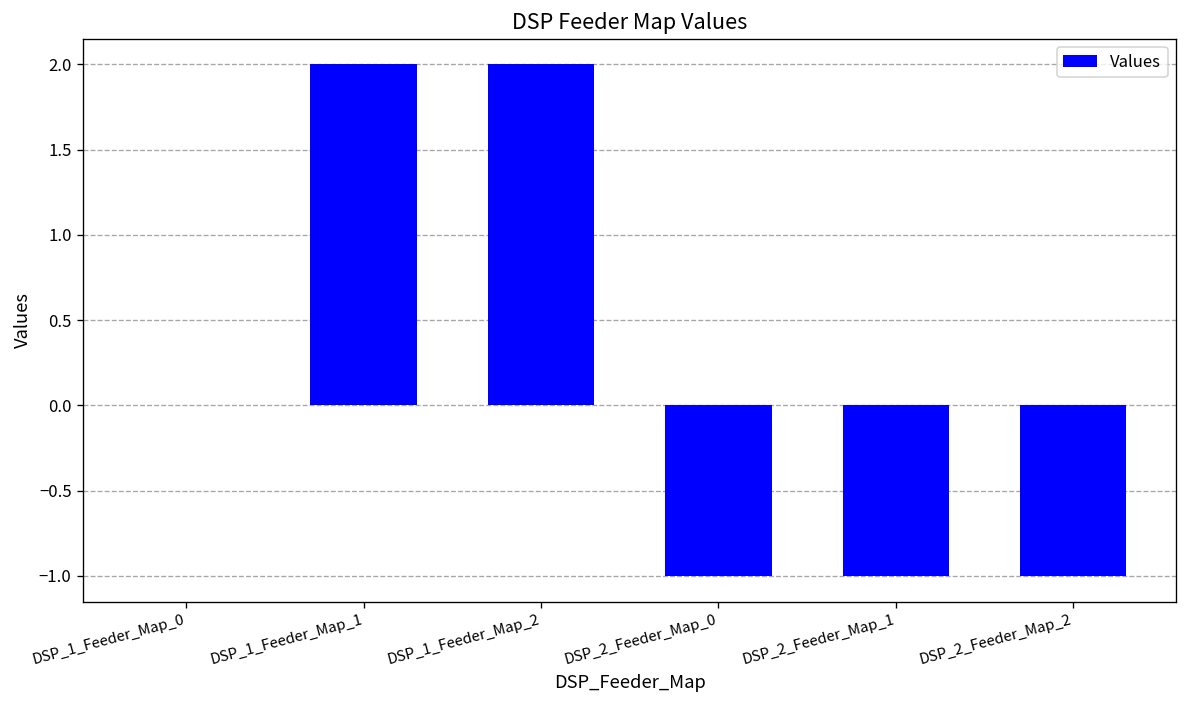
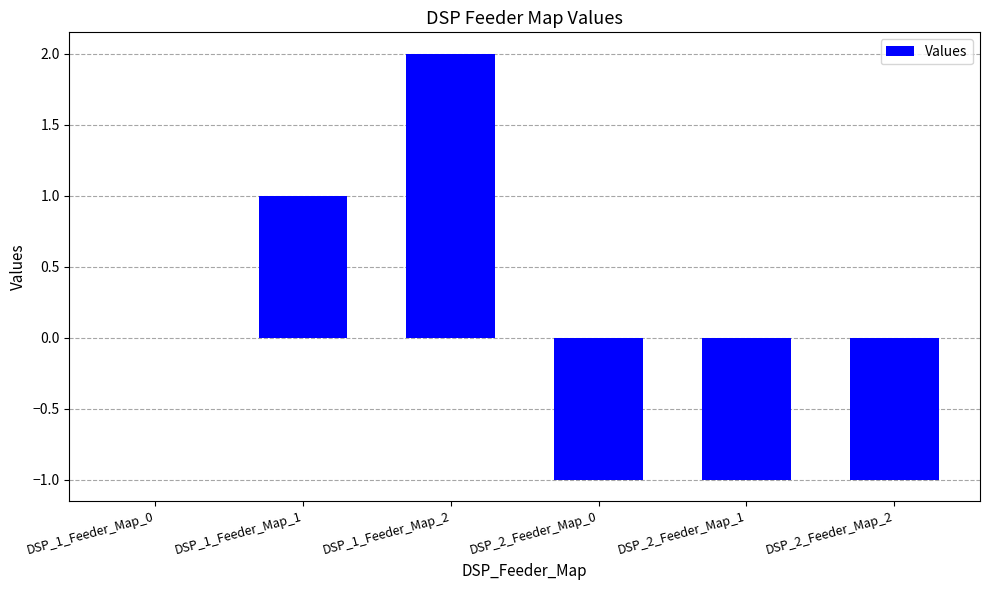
  {
    "DSP_1_Feeder_Map_0": 0,
-   "DSP_1_Feeder_Map_1": 2,
+   "DSP_1_Feeder_Map_1": 1,
    "DSP_1_Feeder_Map_2": 2,
    "DSP_2_Feeder_Map_0": -1,
    "DSP_2_Feeder_Map_1": -1,
    "DSP_2_Feeder_Map_2": -1
  }
